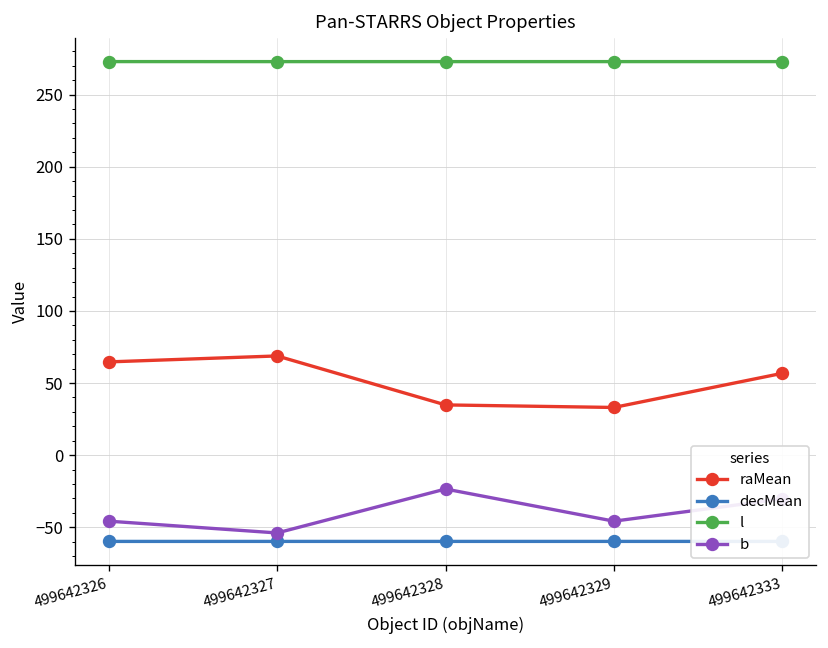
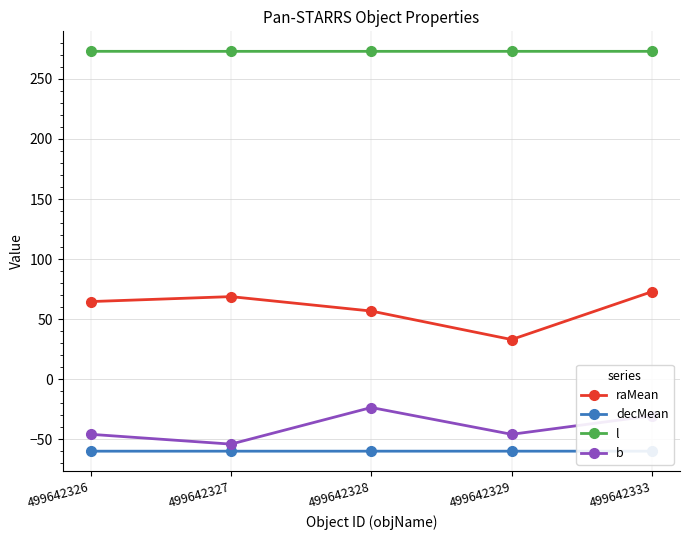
  {
    "raMean": {
      "499642326": 65,
      "499642327": 69,
-     "499642328": 35,
+     "499642328": 57,
      "499642329": 33,
-     "499642333": 57
+     "499642333": 73
    },
    "decMean": {
      "499642326": -60,
      "499642327": -60,
      "499642328": -60,
      "499642329": -60
    },
    "l": {
      "499642326": 273,
      "499642327": 273,
      "499642328": 273,
      "499642329": 273,
      "499642333": 273
    },
    "b": {
      "499642326": -46,
      "499642327": -54,
      "499642328": -23,
      "499642329": -46
    }
  }
